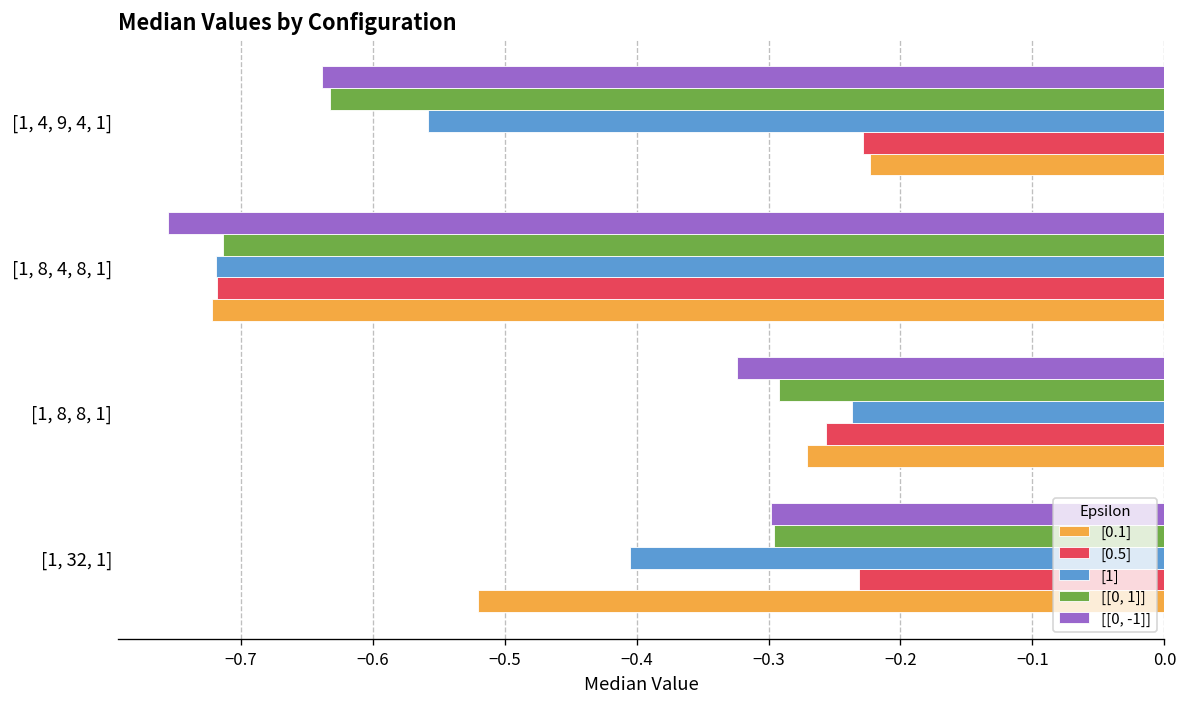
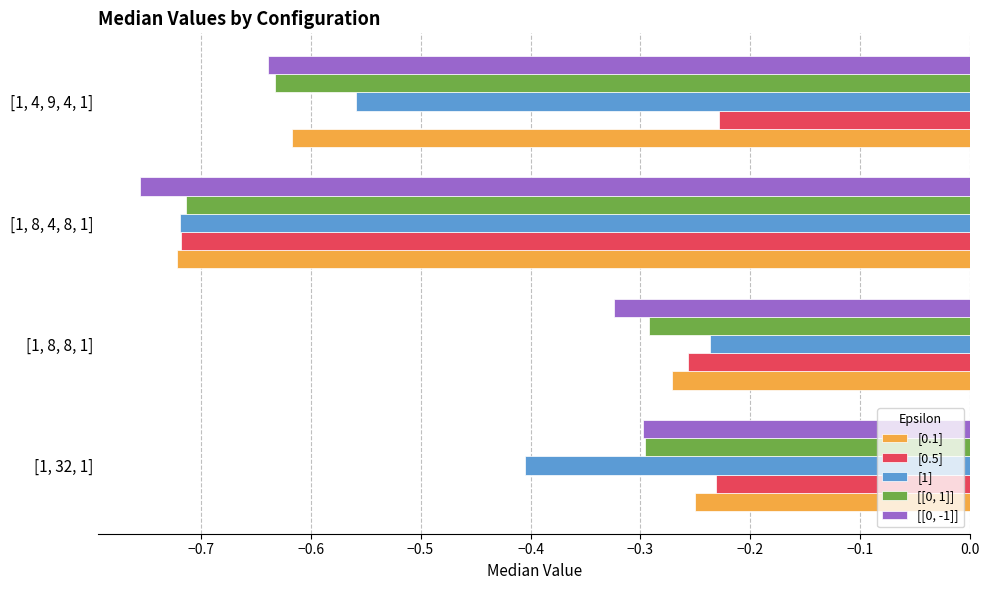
  {
    "[0.1]": {
-     "[1, 4, 9, 4, 1]": -0.223,
+     "[1, 4, 9, 4, 1]": -0.617,
      "[1, 8, 4, 8, 1]": -0.722,
      "[1, 8, 8, 1]": -0.271,
-     "[1, 32, 1]": -0.520
+     "[1, 32, 1]": -0.251
    },
    "[0.5]": {
      "[1, 4, 9, 4, 1]": -0.229,
      "[1, 8, 4, 8, 1]": -0.718,
      "[1, 8, 8, 1]": -0.256,
      "[1, 32, 1]": -0.231
    },
    "[1]": {
      "[1, 4, 9, 4, 1]": -0.558,
      "[1, 8, 4, 8, 1]": -0.719,
      "[1, 8, 8, 1]": -0.236,
      "[1, 32, 1]": -0.405
    },
    "[[0, 1]]": {
      "[1, 4, 9, 4, 1]": -0.632,
      "[1, 8, 4, 8, 1]": -0.714,
      "[1, 8, 8, 1]": -0.292,
      "[1, 32, 1]": -0.296
    },
    "[[0, -1]]": {
      "[1, 4, 9, 4, 1]": -0.639,
      "[1, 8, 4, 8, 1]": -0.755,
      "[1, 8, 8, 1]": -0.324,
      "[1, 32, 1]": -0.298
    }
  }
